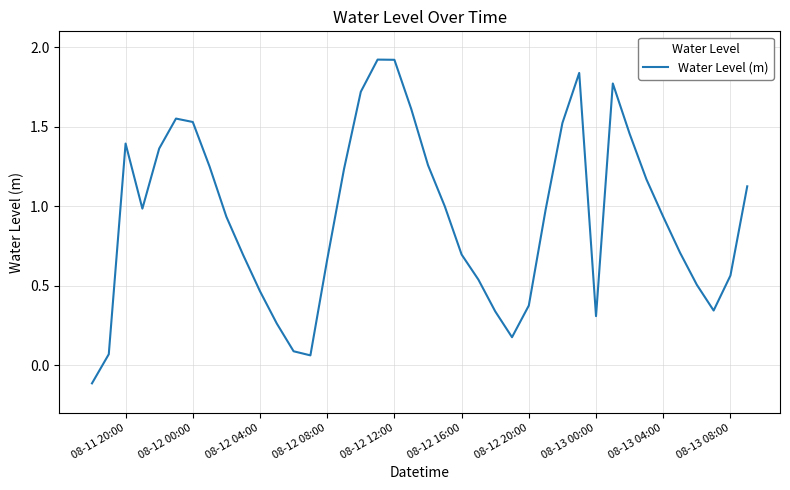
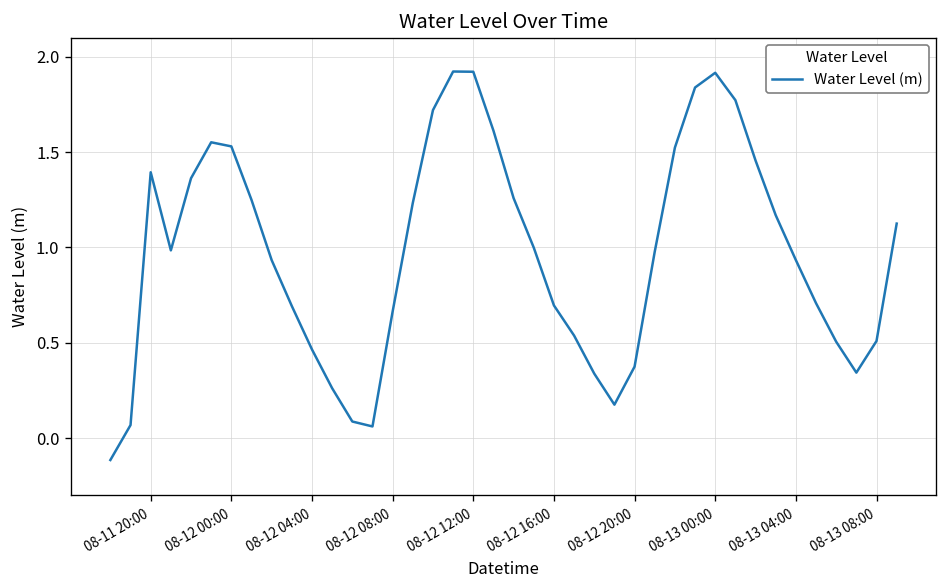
  {
    "08-11 20:00": 1.39,
    "08-12 00:00": 1.53,
    "08-12 04:00": 0.46,
    "08-12 08:00": 0.66,
    "08-12 12:00": 1.92,
    "08-12 16:00": 0.70,
    "08-12 20:00": 0.37,
-   "08-13 00:00": 0.31,
+   "08-13 00:00": 1.92,
    "08-13 04:00": 0.93,
-   "08-13 08:00": 0.56
+   "08-13 08:00": 0.51
  }
